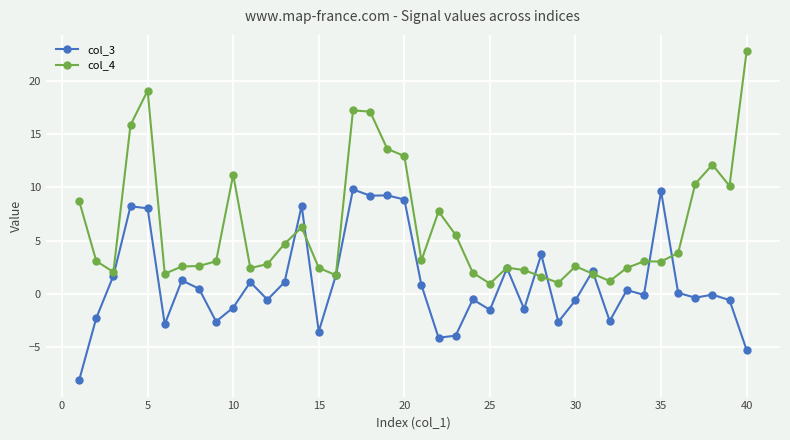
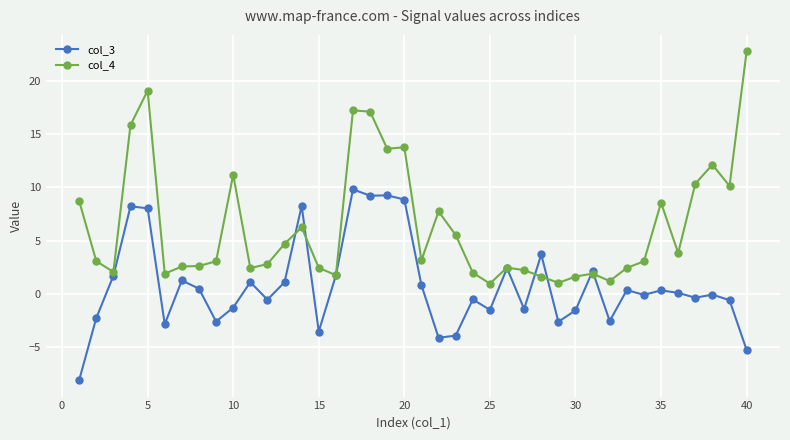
  {
    "col_3": {
      "5": 8.0,
      "10": -1.3,
      "15": -3.6,
      "20": 8.9,
      "25": -1.5,
-     "30": -0.6,
-     "35": 9.6,
+     "30": -1.6,
+     "35": 0.3,
      "40": -5.3
    },
    "col_4": {
      "5": 19.1,
      "10": 11.2,
      "15": 2.4,
-     "20": 12.9,
+     "20": 13.8,
      "25": 0.9,
-     "30": 2.6,
-     "35": 3.0,
+     "30": 1.6,
+     "35": 8.6,
      "40": 22.8
    }
  }
